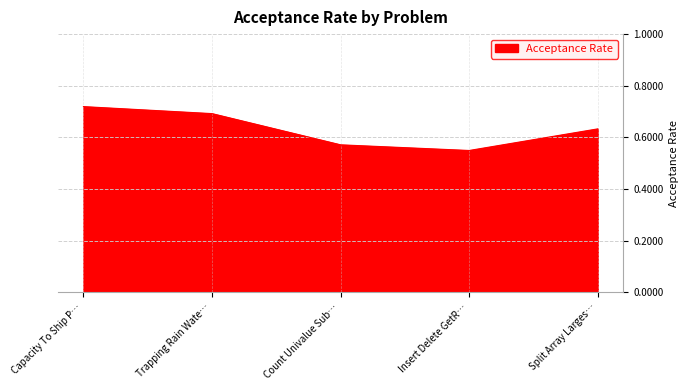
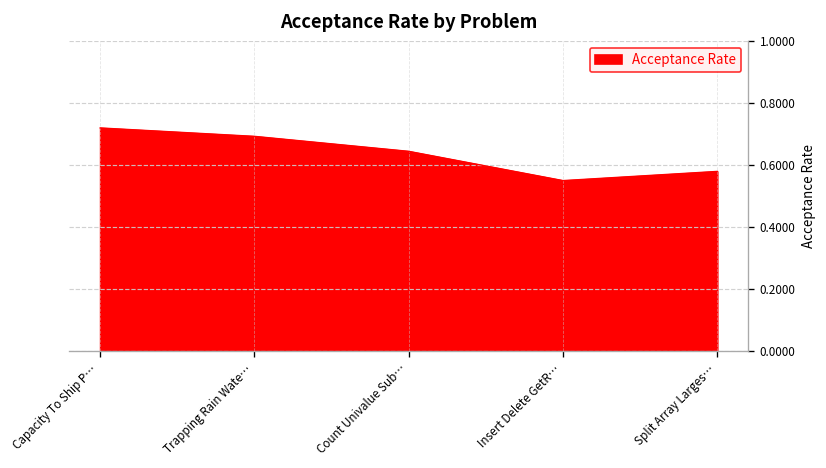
  {
    "Capacity To Ship P…": 0.72,
    "Trapping Rain Wate…": 0.69,
-   "Count Univalue Sub…": 0.57,
+   "Count Univalue Sub…": 0.64,
    "Insert Delete GetR…": 0.55,
-   "Split Array Larges…": 0.63
+   "Split Array Larges…": 0.58
  }
